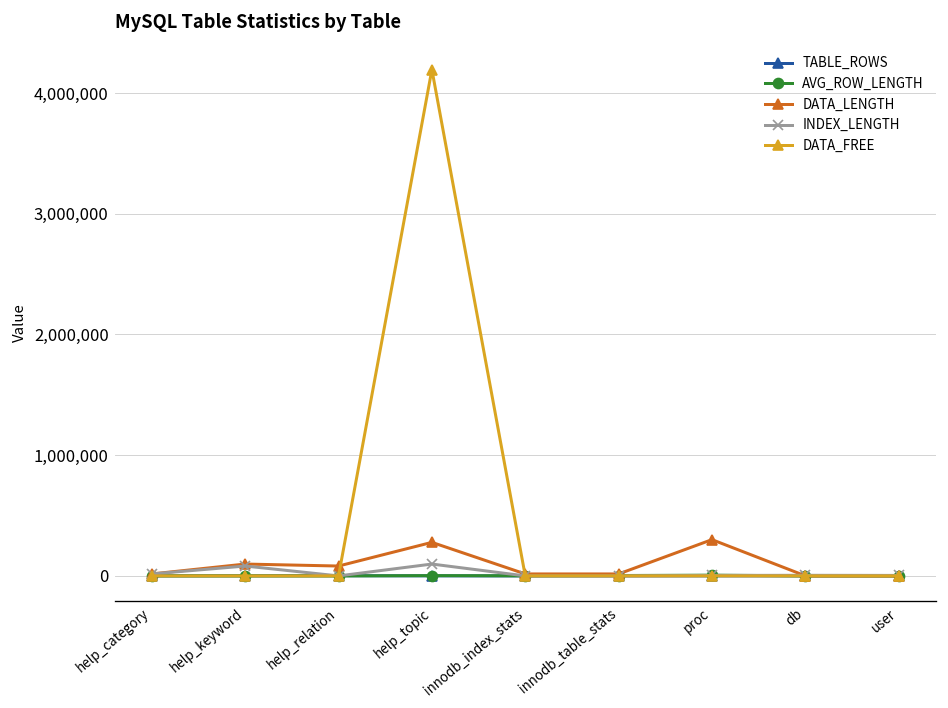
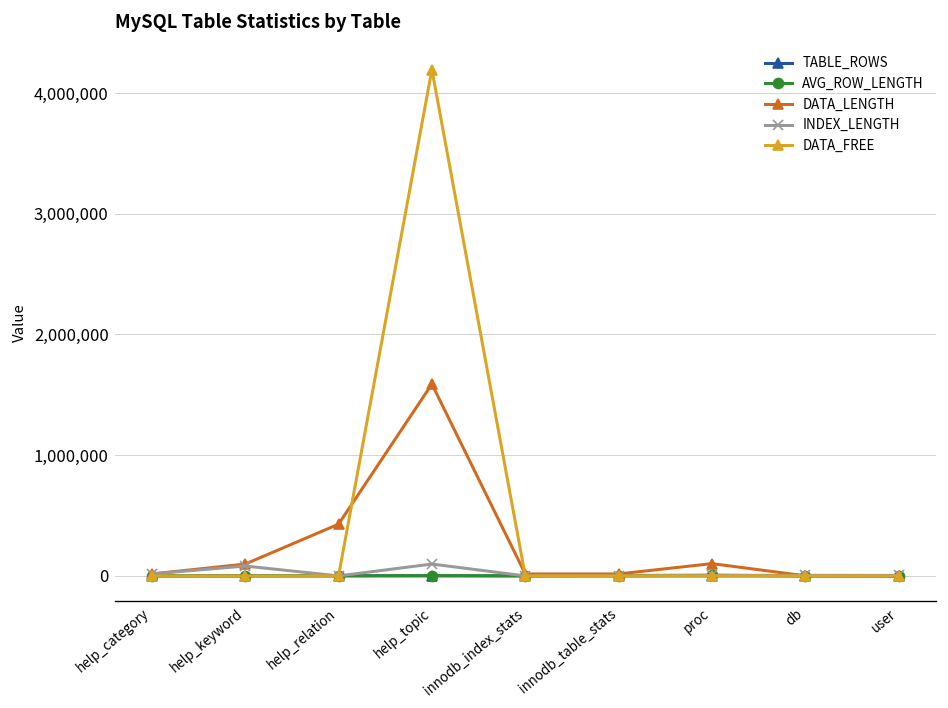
  {
    "DATA_LENGTH": {
-     "help_relation": "80,000",
-     "help_topic": "280,000",
-     "proc": "300,000"
+     "help_relation": "430,000",
+     "help_topic": "1,590,000",
+     "proc": "100,000"
    },
    "INDEX_LENGTH": {
      "help_topic": "100,000"
    },
    "DATA_FREE": {
      "help_topic": "4,190,000"
    }
  }
